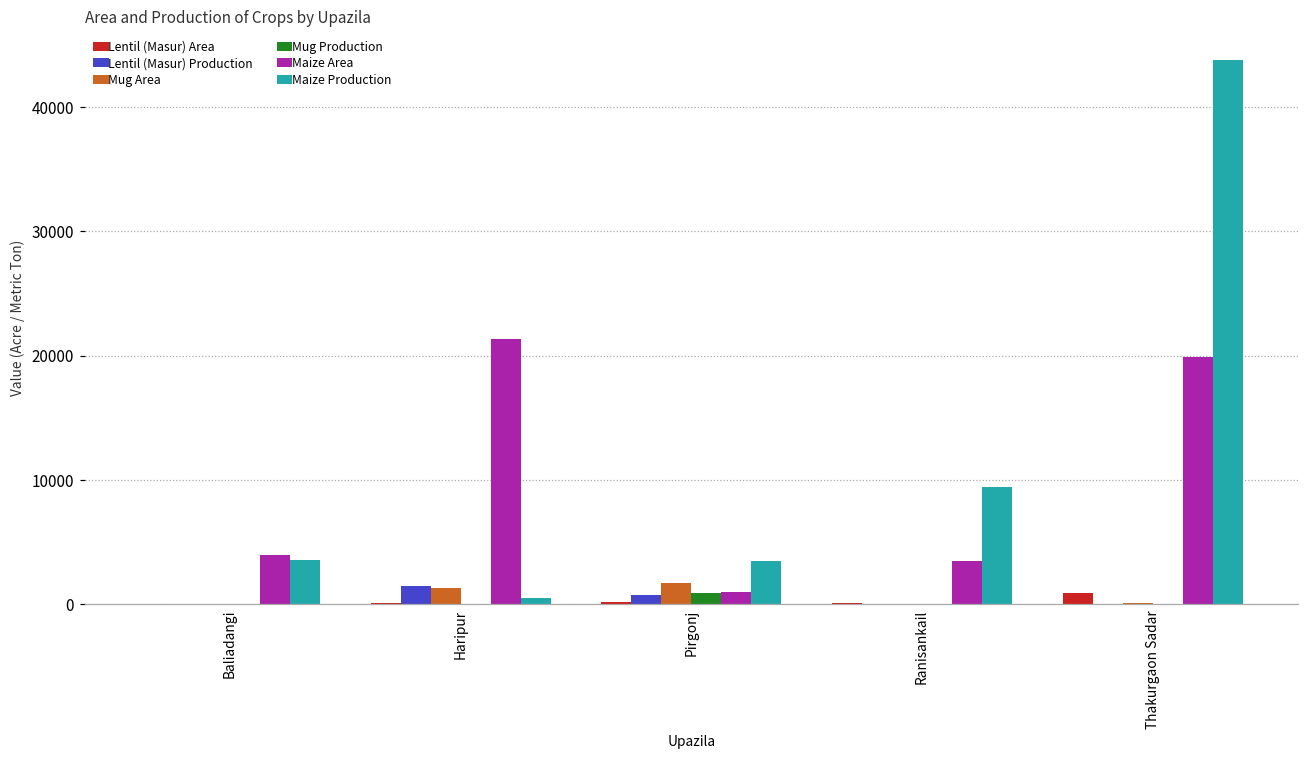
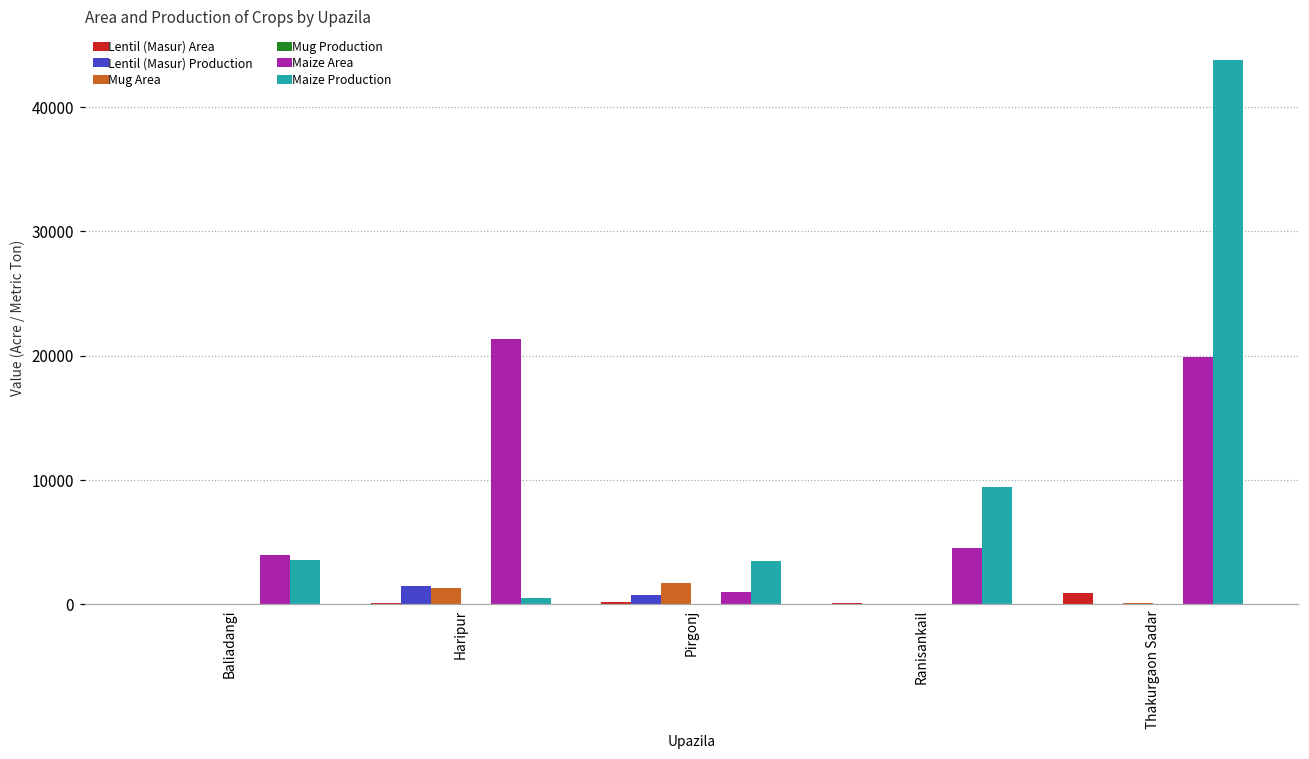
  {
    "Lentil (Masur) Area": {
      "Thakurgaon Sadar": 900
    },
    "Lentil (Masur) Production": {
      "Haripur": 1500,
      "Pirgonj": 800
    },
    "Mug Area": {
      "Baliadangi": 0,
      "Haripur": 1300,
      "Pirgonj": 1700,
      "Ranisankail": 0
    },
    "Mug Production": {
      "Baliadangi": 0,
-     "Pirgonj": 900,
+     "Pirgonj": 0,
      "Ranisankail": 0
    },
    "Maize Area": {
      "Baliadangi": 4000,
      "Haripur": 21400,
      "Pirgonj": 1000,
-     "Ranisankail": 3500,
+     "Ranisankail": 4500,
      "Thakurgaon Sadar": 19900
    },
    "Maize Production": {
      "Baliadangi": 3600,
      "Haripur": 500,
      "Pirgonj": 3500,
      "Ranisankail": 9500,
      "Thakurgaon Sadar": 43800
    }
  }
